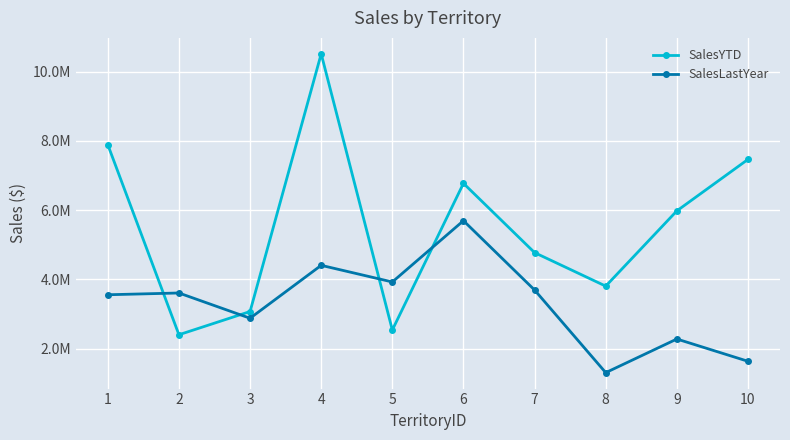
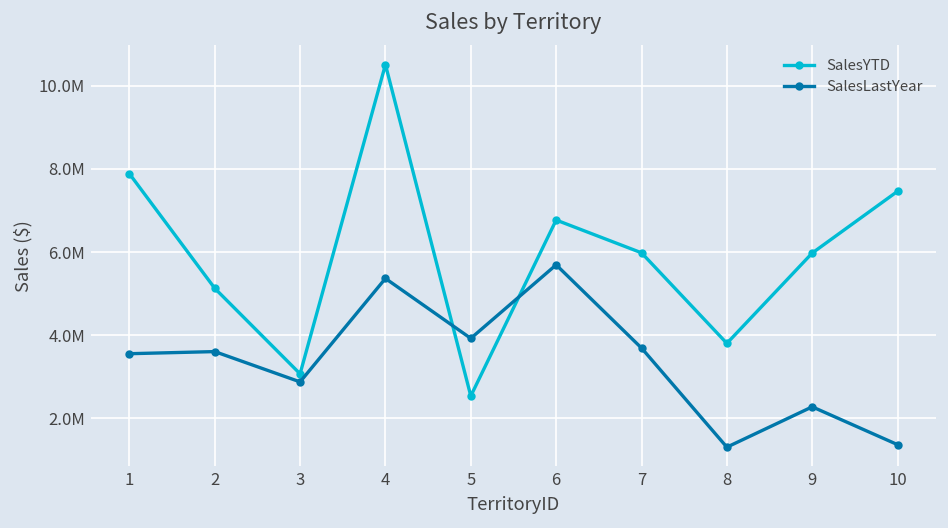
  {
    "SalesYTD": {
      "1": 7900000,
-     "2": 2400000,
+     "2": 5100000,
      "3": 3100000,
      "4": 10500000,
      "5": 2500000,
      "6": 6800000,
-     "7": 4800000,
+     "7": 6000000,
      "8": 3800000,
      "9": 6000000,
      "10": 7500000
    },
    "SalesLastYear": {
      "1": 3600000,
      "2": 3600000,
      "3": 2900000,
-     "4": 4400000,
+     "4": 5400000,
      "5": 3900000,
      "6": 5700000,
      "7": 3700000,
      "8": 1300000,
      "9": 2300000,
-     "10": 1600000
+     "10": 1400000
    }
  }
